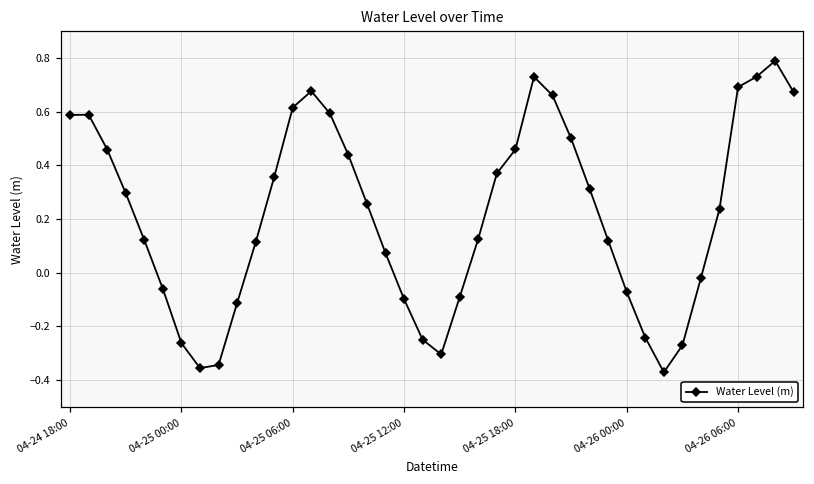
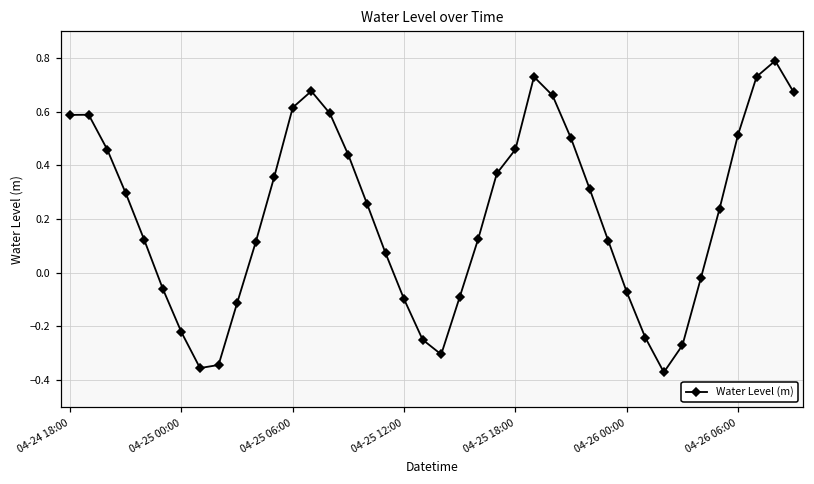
  {
    "04-24 18:00": 0.59,
-   "04-25 00:00": -0.26,
+   "04-25 00:00": -0.22,
    "04-25 06:00": 0.62,
    "04-25 12:00": -0.10,
    "04-25 18:00": 0.46,
    "04-26 00:00": -0.07,
-   "04-26 06:00": 0.69
+   "04-26 06:00": 0.51
  }
